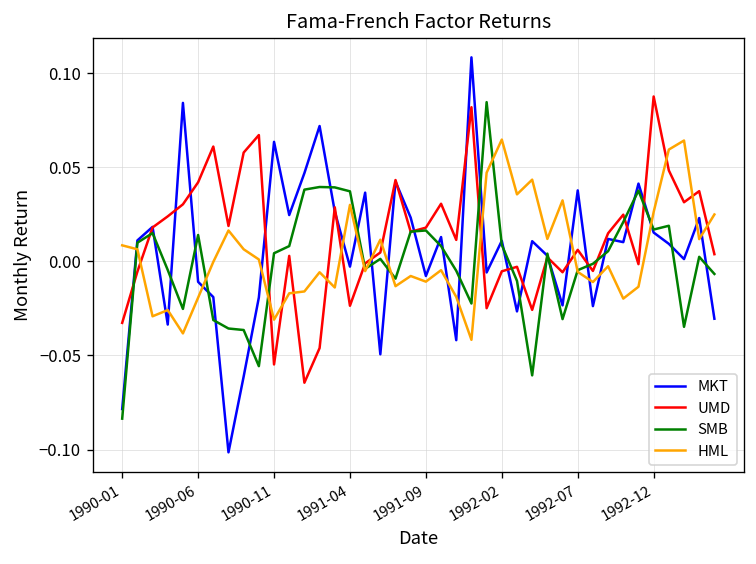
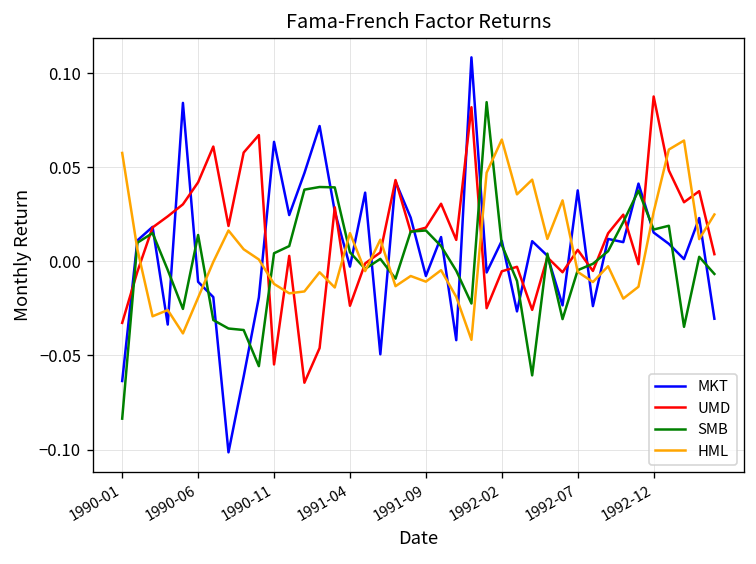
  {
    "MKT": {
-     "1990-01": -0.079,
+     "1990-01": -0.064,
      "1990-06": -0.011,
      "1990-11": 0.064,
      "1991-04": -0.003,
      "1991-09": -0.008,
      "1992-02": 0.011,
      "1992-07": 0.038
    },
    "UMD": {
      "1990-01": -0.033,
      "1990-06": 0.042,
      "1990-11": -0.055,
      "1991-04": -0.024,
      "1992-02": -0.005,
      "1992-07": 0.006,
      "1992-12": 0.088
    },
    "SMB": {
      "1990-01": -0.084,
      "1990-06": 0.014,
      "1990-11": 0.004,
-     "1991-04": 0.037,
+     "1991-04": 0.005,
      "1992-02": 0.009
    },
    "HML": {
-     "1990-01": 0.009,
+     "1990-01": 0.058,
      "1990-06": -0.019,
-     "1990-11": -0.031,
-     "1991-04": 0.030,
+     "1990-11": -0.012,
+     "1991-04": 0.015,
      "1991-09": -0.011,
      "1992-02": 0.065,
      "1992-12": 0.026
    }
  }
